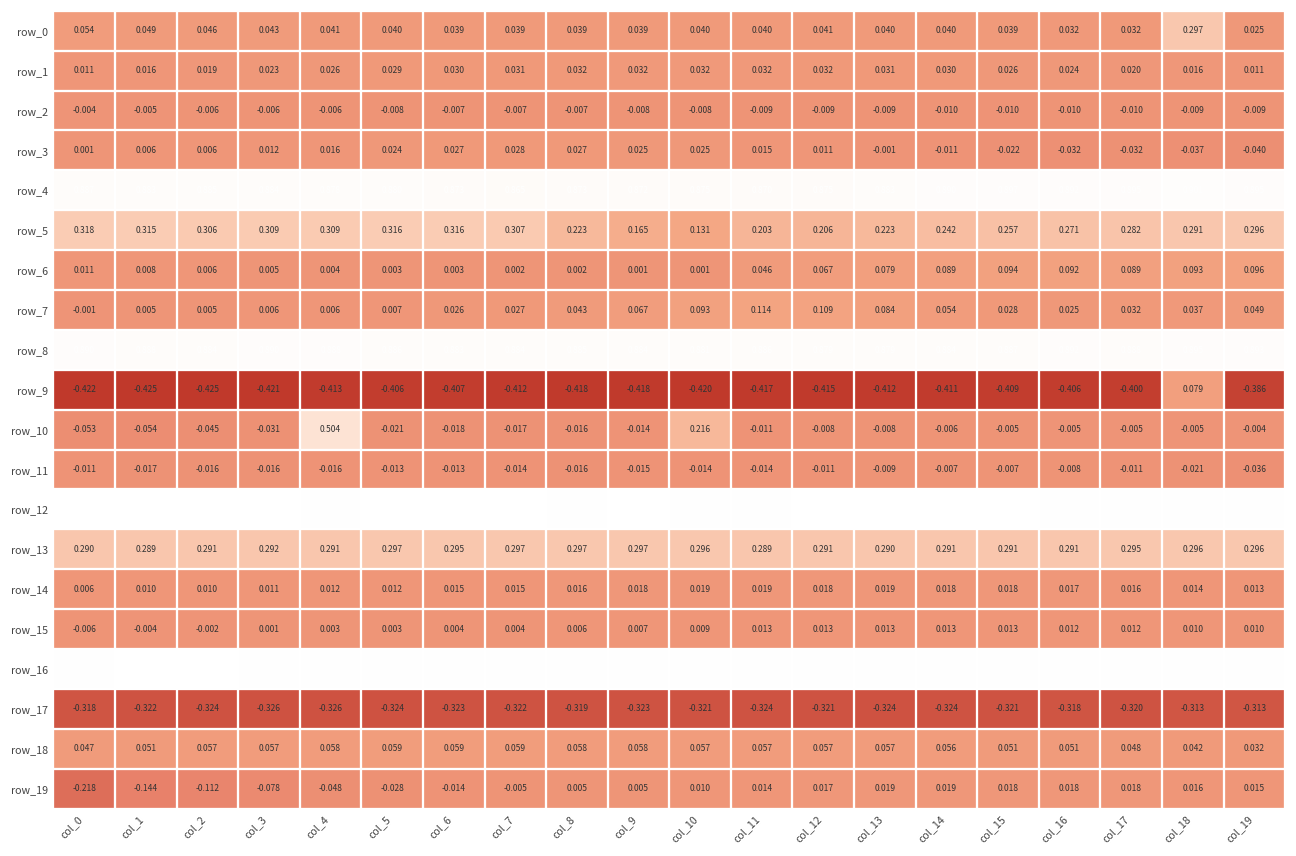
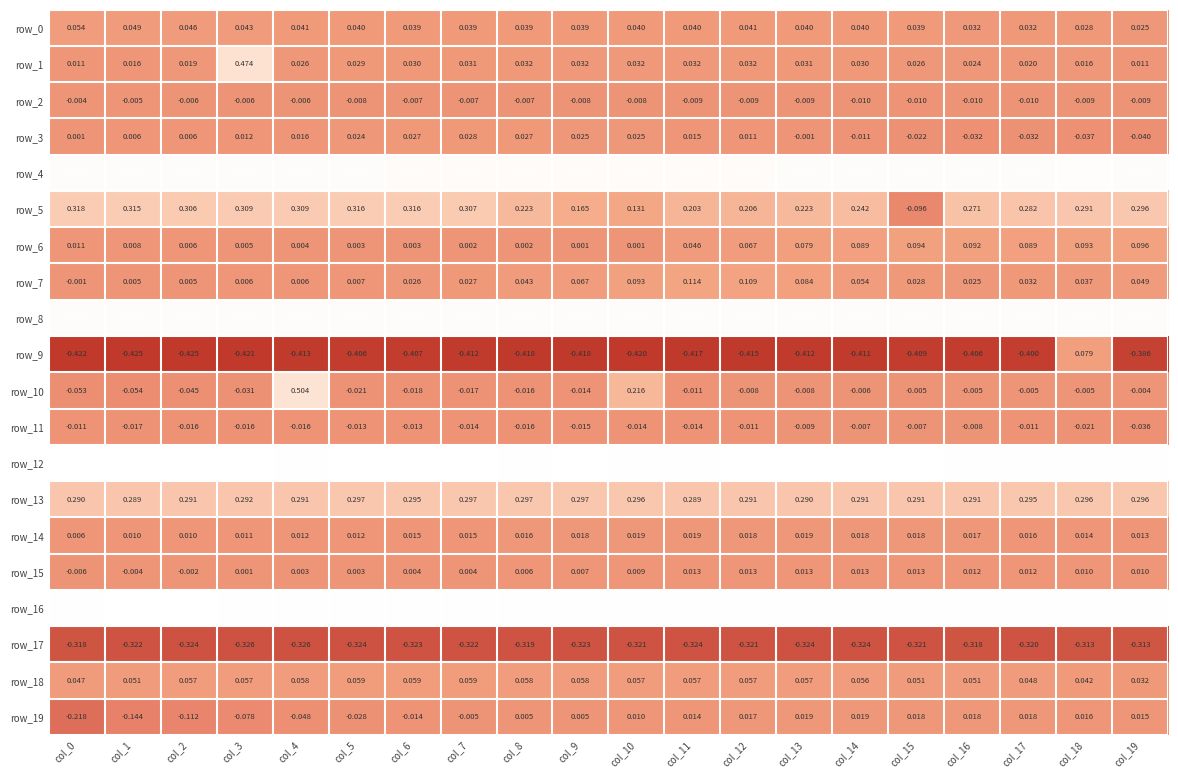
  {
    "row_0": {
      "col_0": 0.054,
      "col_1": 0.049,
      "col_2": 0.046,
      "col_3": 0.043,
      "col_4": 0.041,
      "col_5": 0.040,
      "col_6": 0.039,
      "col_7": 0.039,
      "col_8": 0.039,
      "col_9": 0.039,
      "col_10": 0.040,
      "col_11": 0.040,
      "col_12": 0.041,
      "col_13": 0.040,
      "col_14": 0.040,
      "col_15": 0.039,
      "col_16": 0.032,
      "col_17": 0.032,
-     "col_18": 0.297,
+     "col_18": 0.028,
      "col_19": 0.025
    },
    "row_1": {
      "col_0": 0.011,
      "col_1": 0.016,
      "col_2": 0.019,
-     "col_3": 0.023,
+     "col_3": 0.474,
      "col_4": 0.026,
      "col_5": 0.029,
      "col_6": 0.030,
      "col_7": 0.031,
      "col_8": 0.032,
      "col_9": 0.032,
      "col_10": 0.032,
      "col_11": 0.032,
      "col_12": 0.032,
      "col_13": 0.031,
      "col_14": 0.030,
      "col_15": 0.026,
      "col_16": 0.024,
      "col_17": 0.020,
      "col_18": 0.016,
      "col_19": 0.011
    },
    "row_5": {
      "col_0": 0.318,
      "col_1": 0.315,
      "col_2": 0.306,
      "col_3": 0.309,
      "col_4": 0.309,
      "col_5": 0.316,
      "col_6": 0.316,
      "col_7": 0.307,
      "col_8": 0.223,
      "col_9": 0.165,
      "col_10": 0.131,
      "col_11": 0.203,
      "col_12": 0.206,
      "col_13": 0.223,
      "col_14": 0.242,
-     "col_15": 0.257,
+     "col_15": -0.096,
      "col_16": 0.271,
      "col_17": 0.282,
      "col_18": 0.291,
      "col_19": 0.296
    }
  }
